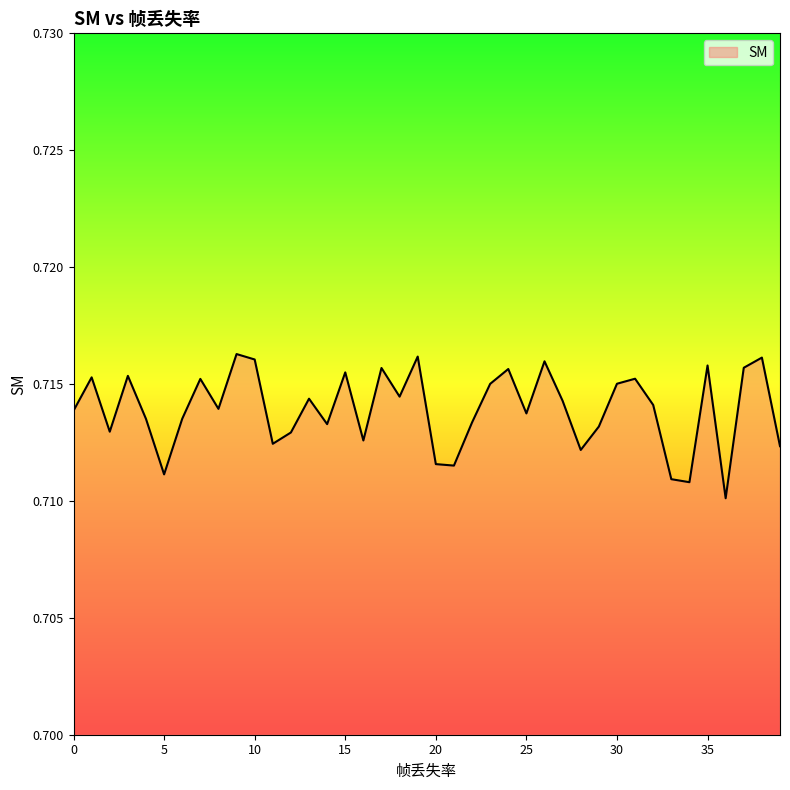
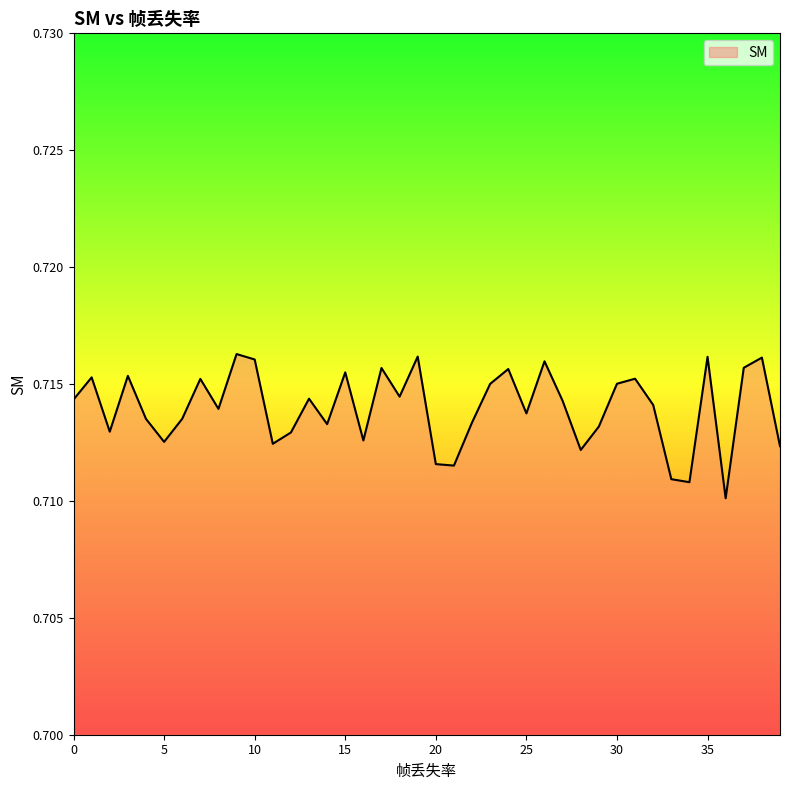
  {
-   "0": 0.7139,
-   "5": 0.7111,
+   "0": 0.7143,
+   "5": 0.7125,
    "10": 0.7160,
    "15": 0.7155,
    "20": 0.7116,
    "25": 0.7137,
    "30": 0.7150,
-   "35": 0.7158
+   "35": 0.7162
  }
